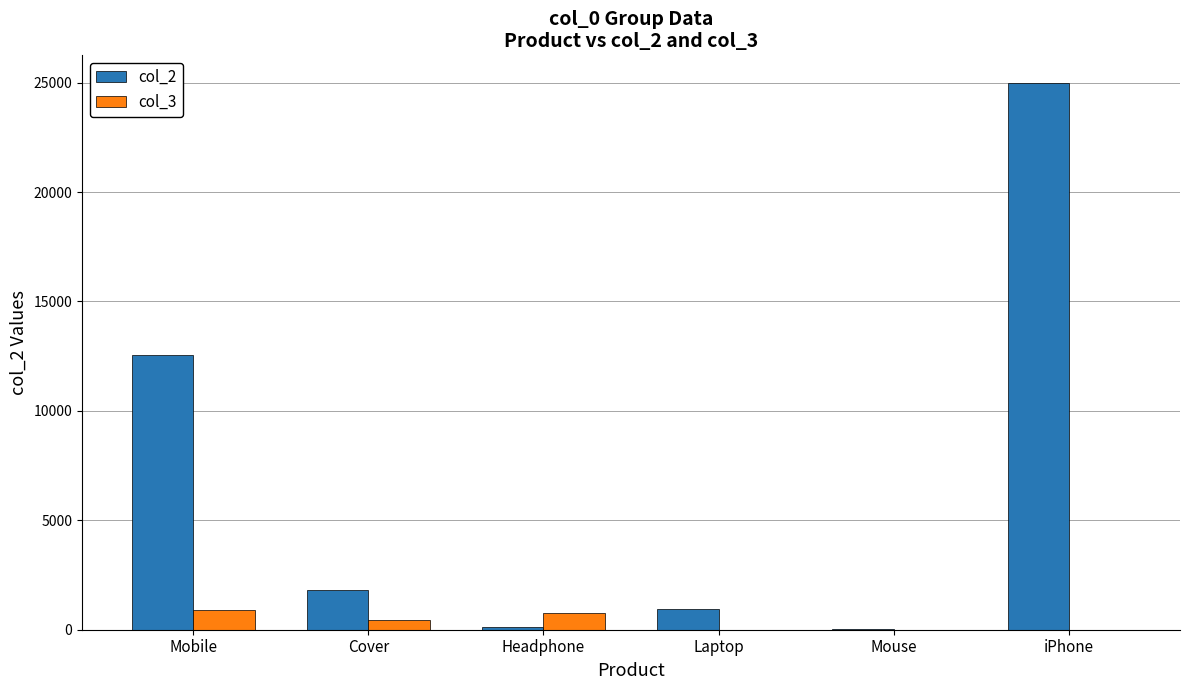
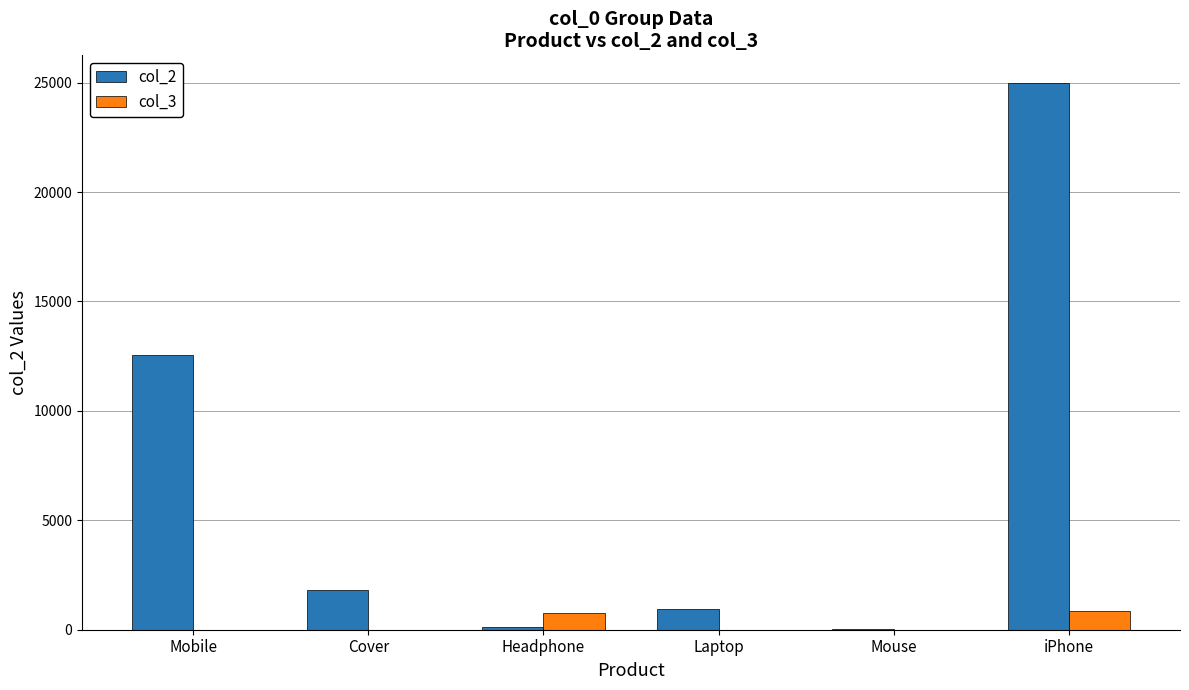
  {
    "col_2": {
      "Mobile": 12500,
      "Cover": 1800,
      "Headphone": 100,
      "Laptop": 1000,
      "iPhone": 25000
    },
    "col_3": {
-     "Mobile": 900,
-     "Cover": 500,
+     "Mobile": 0,
+     "Cover": 0,
      "Headphone": 800,
-     "iPhone": 0
+     "iPhone": 900
    }
  }
